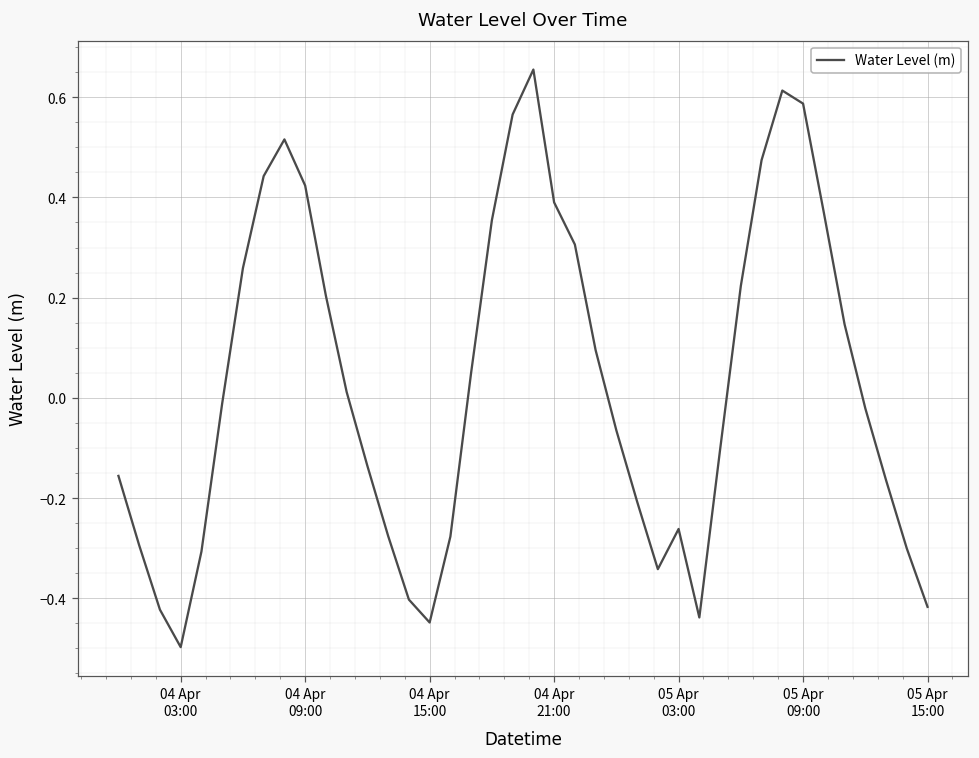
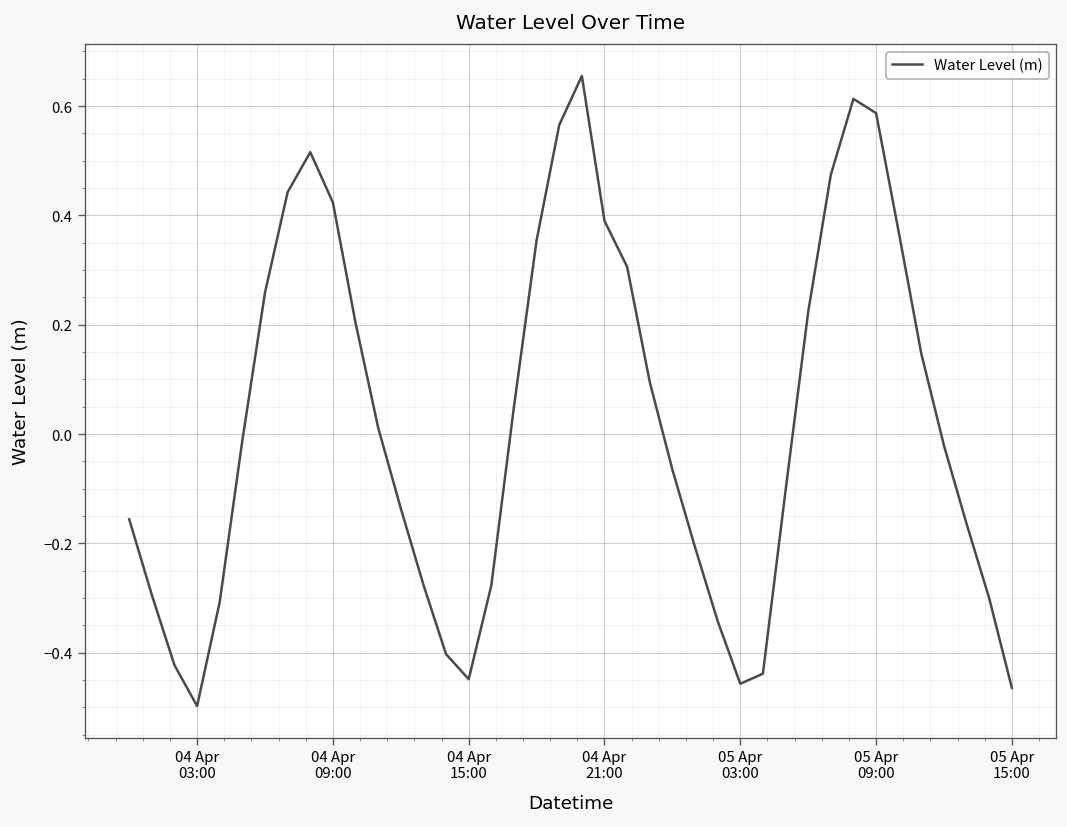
  {
    "04 Apr 03:00": -0.50,
    "04 Apr 09:00": 0.42,
    "04 Apr 15:00": -0.45,
    "04 Apr 21:00": 0.39,
-   "05 Apr 03:00": -0.26,
+   "05 Apr 03:00": -0.46,
    "05 Apr 09:00": 0.59,
-   "05 Apr 15:00": -0.42
+   "05 Apr 15:00": -0.46
  }
